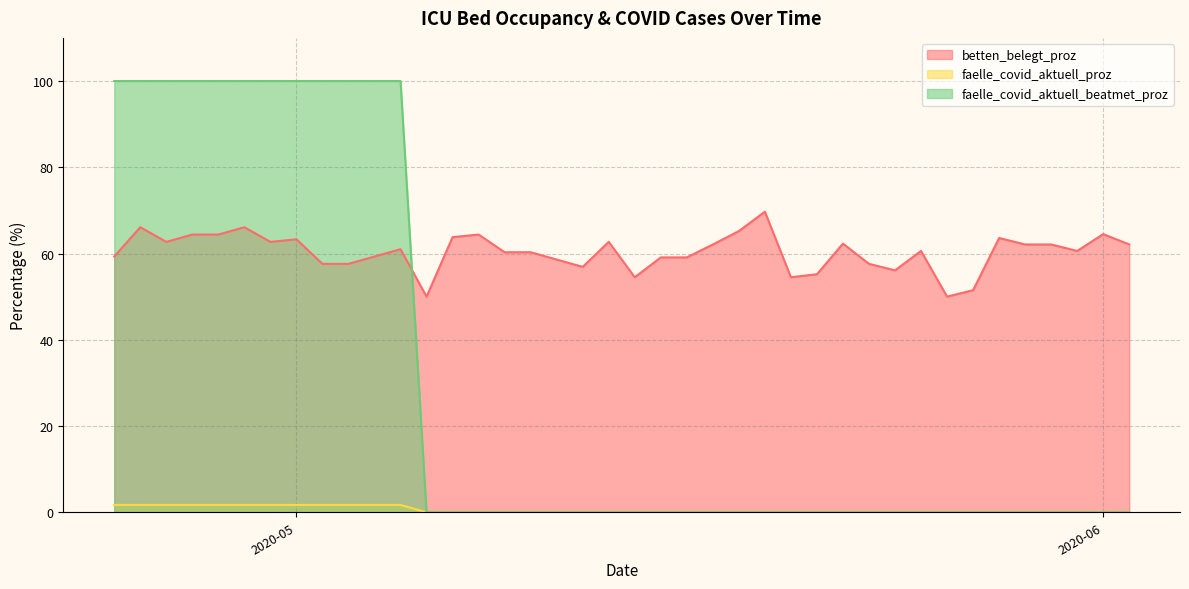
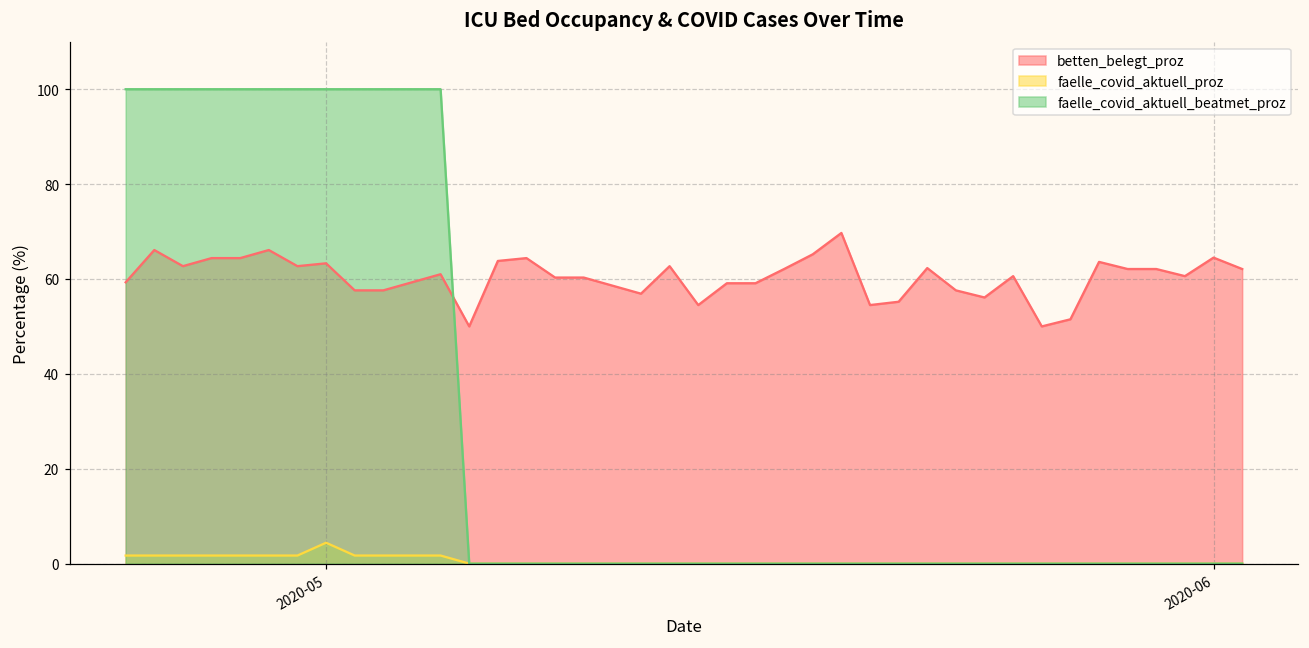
  {
    "betten_belegt_proz": {
      "2020-05": 63,
      "2020-06": 65
    },
    "faelle_covid_aktuell_proz": {
-     "2020-05": 2
+     "2020-05": 4
    },
    "faelle_covid_aktuell_beatmet_proz": {
      "2020-05": 100
    }
  }
